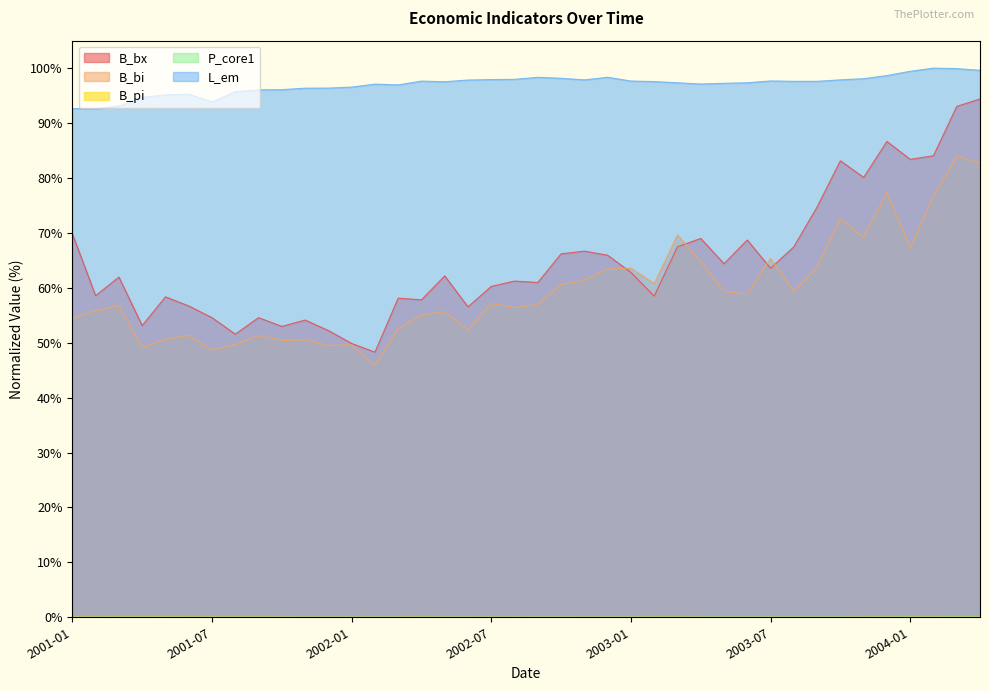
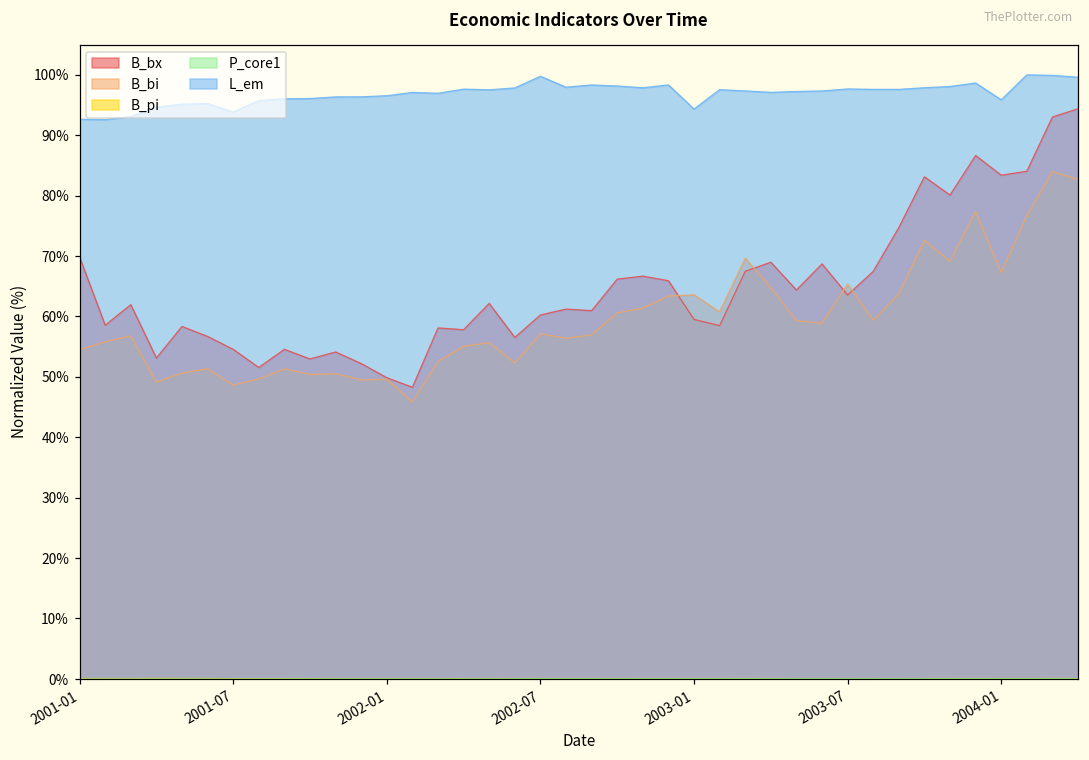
  {
    "B_bx": {
      "2001-01": "70%",
      "2001-07": "55%",
      "2002-07": "60%",
-     "2003-01": "63%",
+     "2003-01": "60%",
      "2003-07": "64%",
      "2004-01": "83%"
    },
    "B_bi": {
      "2001-01": "54%",
      "2001-07": "49%",
      "2002-07": "57%",
      "2003-01": "64%",
      "2003-07": "65%",
      "2004-01": "67%"
    },
    "P_core1": {
      "2001-01": "0%",
      "2001-07": "0%",
      "2002-01": "0%",
      "2002-07": "0%",
      "2003-01": "0%",
      "2003-07": "0%",
      "2004-01": "0%"
    },
    "L_em": {
      "2001-01": "93%",
      "2002-01": "97%",
-     "2002-07": "98%",
-     "2003-01": "98%",
+     "2002-07": "100%",
+     "2003-01": "94%",
      "2003-07": "98%",
-     "2004-01": "99%"
+     "2004-01": "96%"
    }
  }
